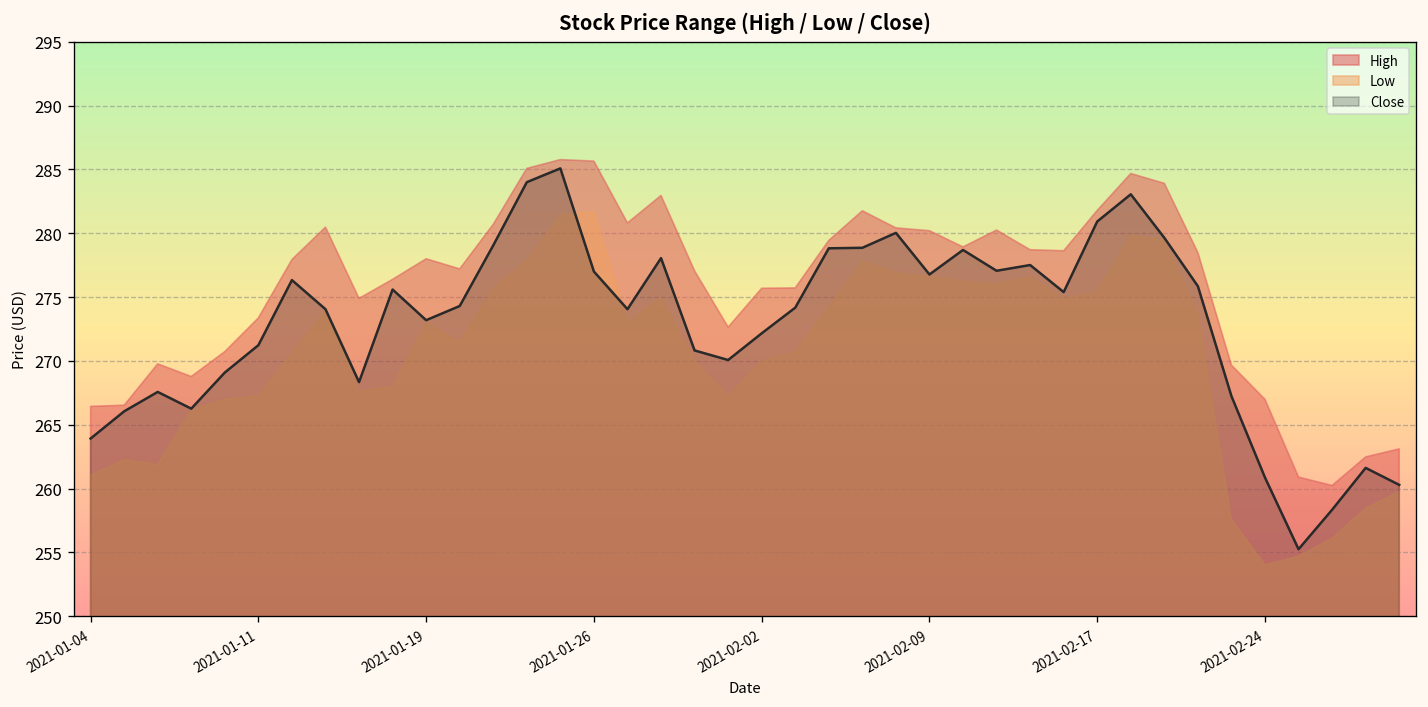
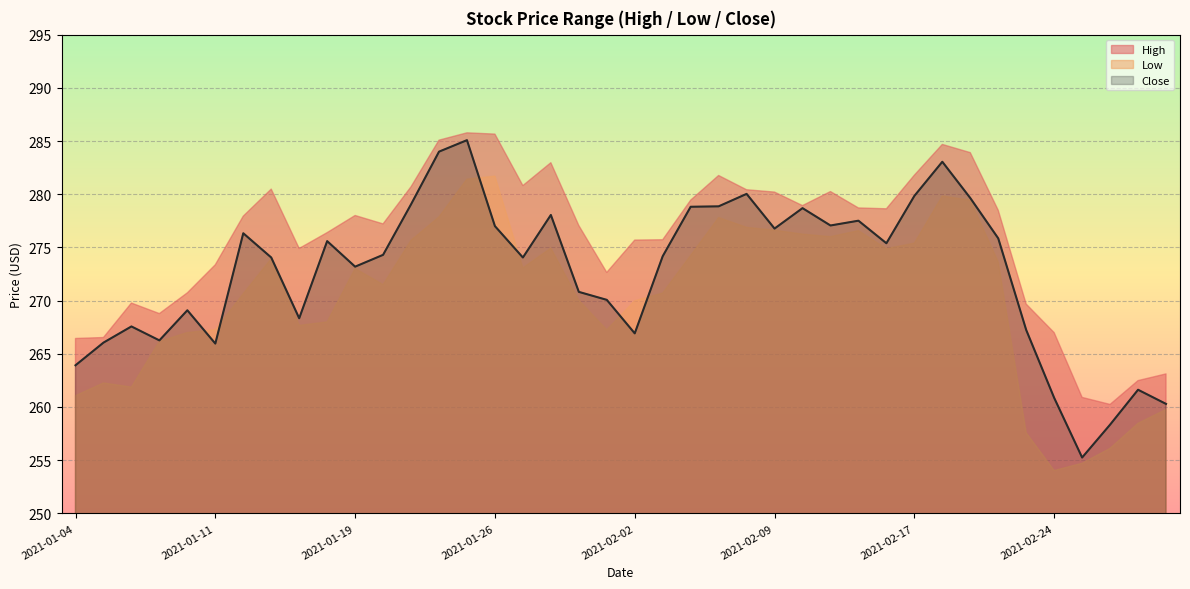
  {
    "Close": {
      "2021-01-04": 263.9,
-     "2021-01-11": 271.2,
+     "2021-01-11": 266.0,
      "2021-01-26": 277.0,
-     "2021-02-02": 272.2,
-     "2021-02-17": 280.9,
+     "2021-02-02": 266.9,
+     "2021-02-17": 279.8,
      "2021-02-24": 260.9
    }
  }
